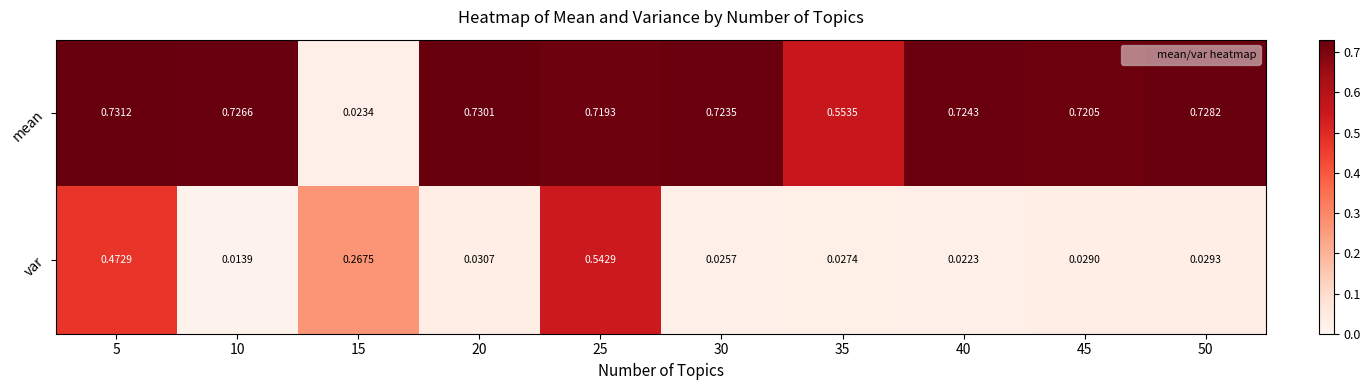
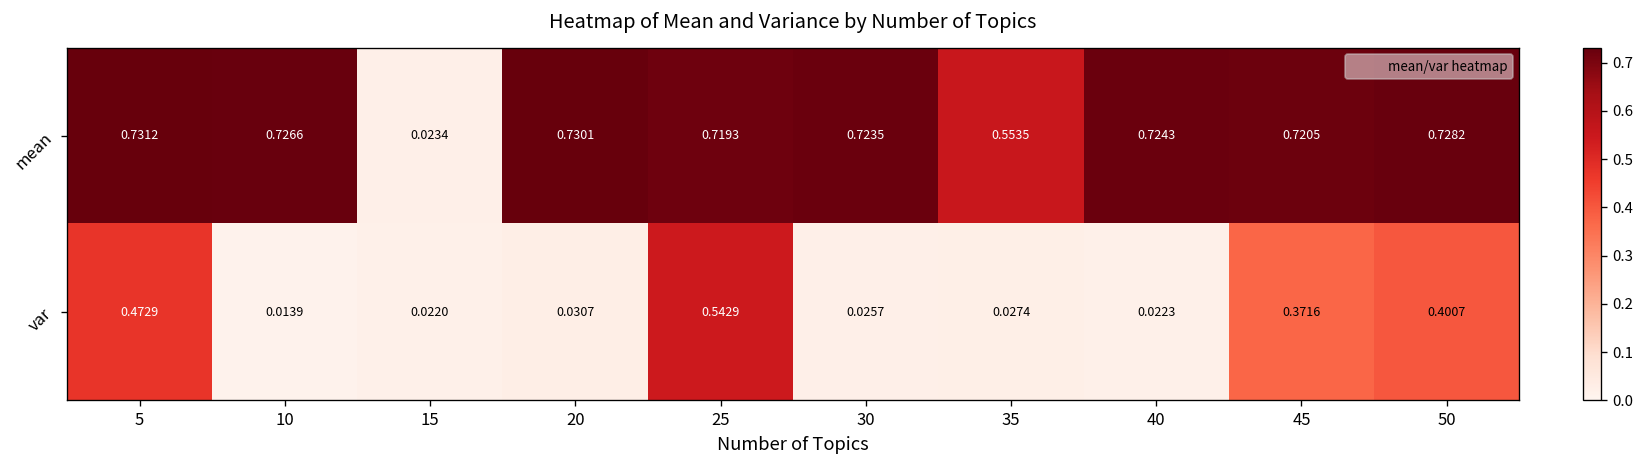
  {
    "mean": {
      "5": 0.7312,
      "10": 0.7266,
      "15": 0.0234,
      "20": 0.7301,
      "25": 0.7193,
      "30": 0.7235,
      "35": 0.5535,
      "40": 0.7243,
      "45": 0.7205,
      "50": 0.7282
    },
    "var": {
      "5": 0.4729,
      "10": 0.0139,
-     "15": 0.2675,
+     "15": 0.0220,
      "20": 0.0307,
      "25": 0.5429,
      "30": 0.0257,
      "35": 0.0274,
      "40": 0.0223,
-     "45": 0.0290,
-     "50": 0.0293
+     "45": 0.3716,
+     "50": 0.4007
    }
  }
